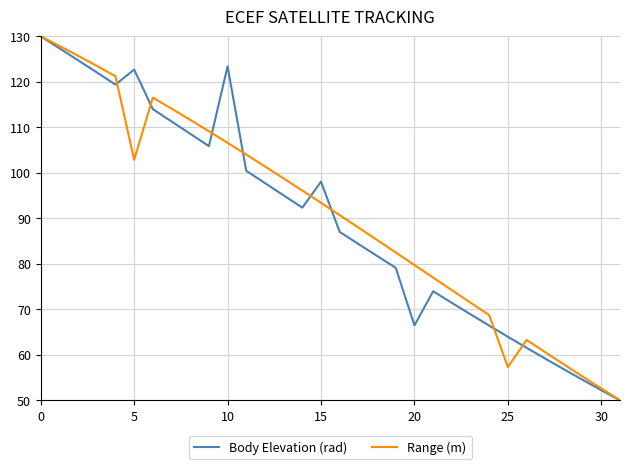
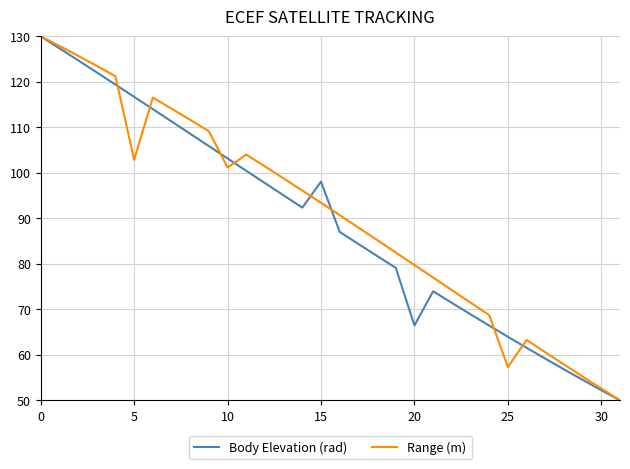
  {
    "Body Elevation (rad)": {
-     "5": 123,
-     "10": 123,
+     "5": 117,
+     "10": 103,
      "15": 98,
      "20": 66,
      "25": 64
    },
    "Range (m)": {
      "5": 103,
-     "10": 107,
+     "10": 101,
      "15": 93,
      "20": 80,
      "25": 57
    }
  }
